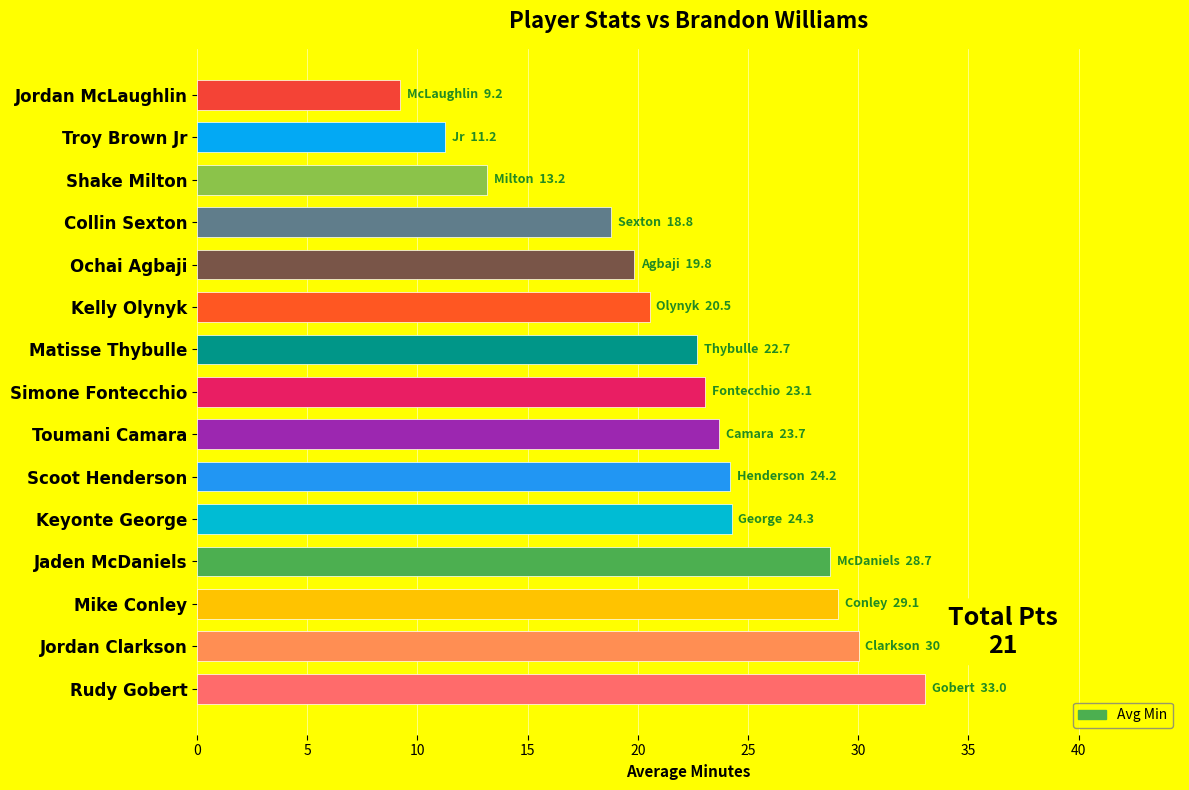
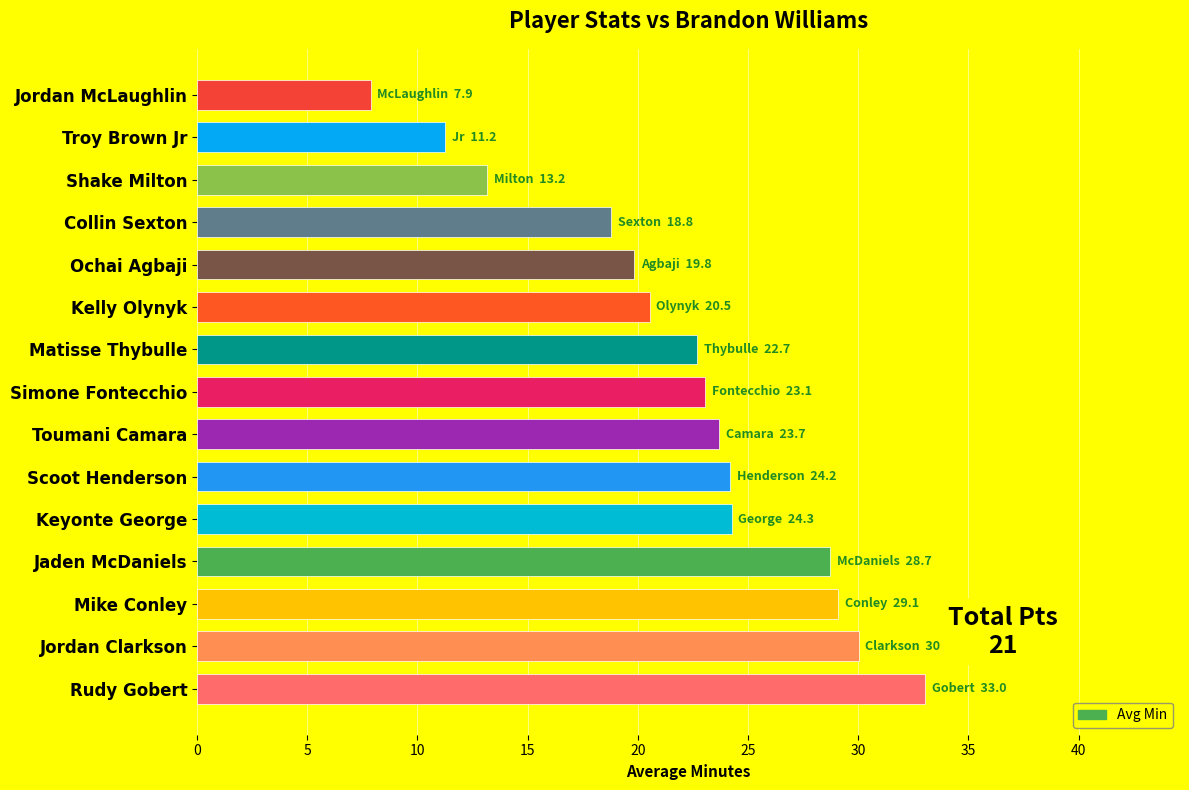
  {
-   "Jordan McLaughlin": 9.2,
+   "Jordan McLaughlin": 7.9,
    "Troy Brown Jr": 11.2,
    "Shake Milton": 13.2,
    "Collin Sexton": 18.8,
    "Ochai Agbaji": 19.8,
    "Kelly Olynyk": 20.5,
    "Matisse Thybulle": 22.7,
    "Simone Fontecchio": 23.1,
    "Toumani Camara": 23.7,
    "Scoot Henderson": 24.2,
    "Keyonte George": 24.3,
    "Jaden McDaniels": 28.7,
    "Mike Conley": 29.1,
    "Rudy Gobert": 33.0
  }
